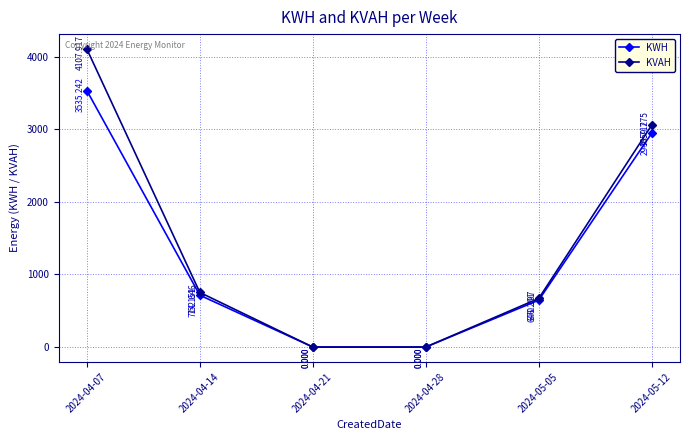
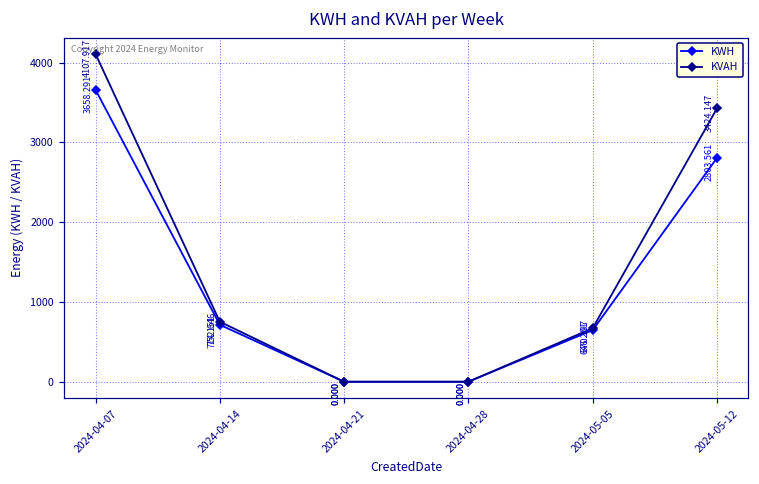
  {
    "KWH": {
-     "2024-04-07": 3535.242,
-     "2024-05-12": 2948.712
+     "2024-04-07": 3658.291,
+     "2024-05-12": 2803.561
    },
    "KVAH": {
-     "2024-05-12": 3059.775
+     "2024-05-12": 3424.147
    }
  }
